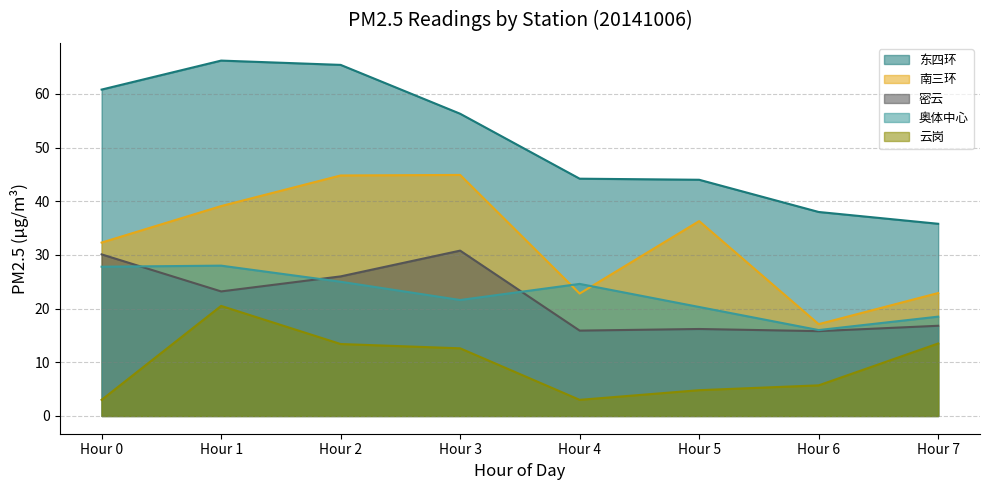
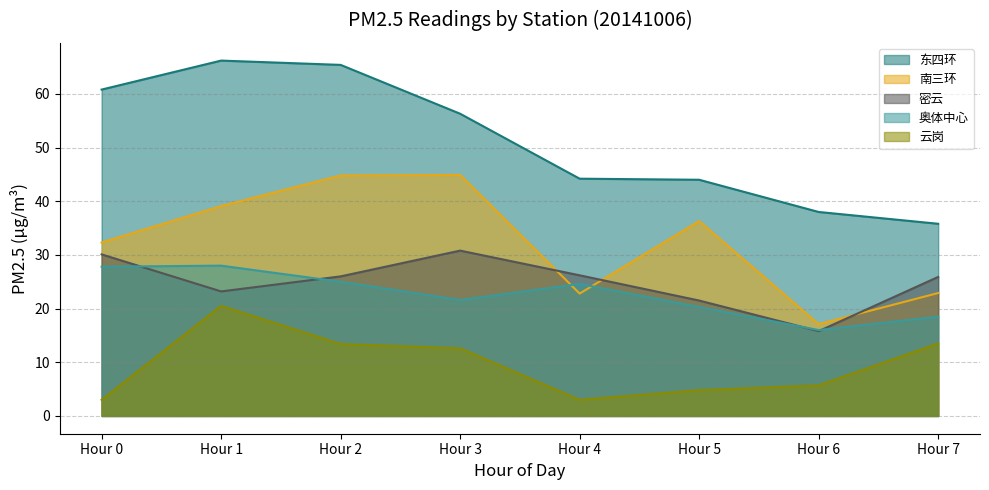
  {
    "南三环": {
      "Hour 0": 32,
      "Hour 1": 39,
      "Hour 2": 45,
      "Hour 3": 45,
      "Hour 4": 23,
      "Hour 5": 36,
      "Hour 6": 17,
      "Hour 7": 23
    },
    "密云": {
      "Hour 0": 30,
      "Hour 1": 23,
      "Hour 2": 26,
      "Hour 3": 31,
-     "Hour 4": 16,
-     "Hour 5": 16,
-     "Hour 7": 17
+     "Hour 4": 26,
+     "Hour 5": 22,
+     "Hour 7": 26
    },
    "云岗": {
      "Hour 0": 3,
      "Hour 1": 21,
      "Hour 2": 13,
      "Hour 3": 13,
      "Hour 4": 3,
      "Hour 5": 5,
      "Hour 6": 6,
      "Hour 7": 14
    }
  }
